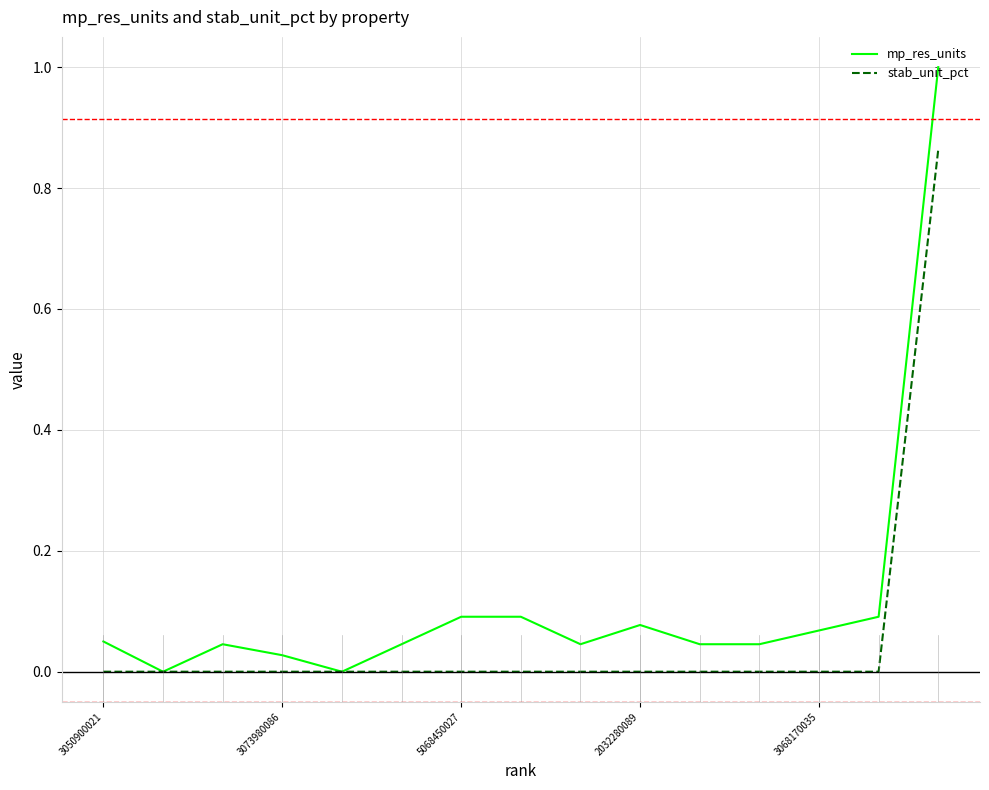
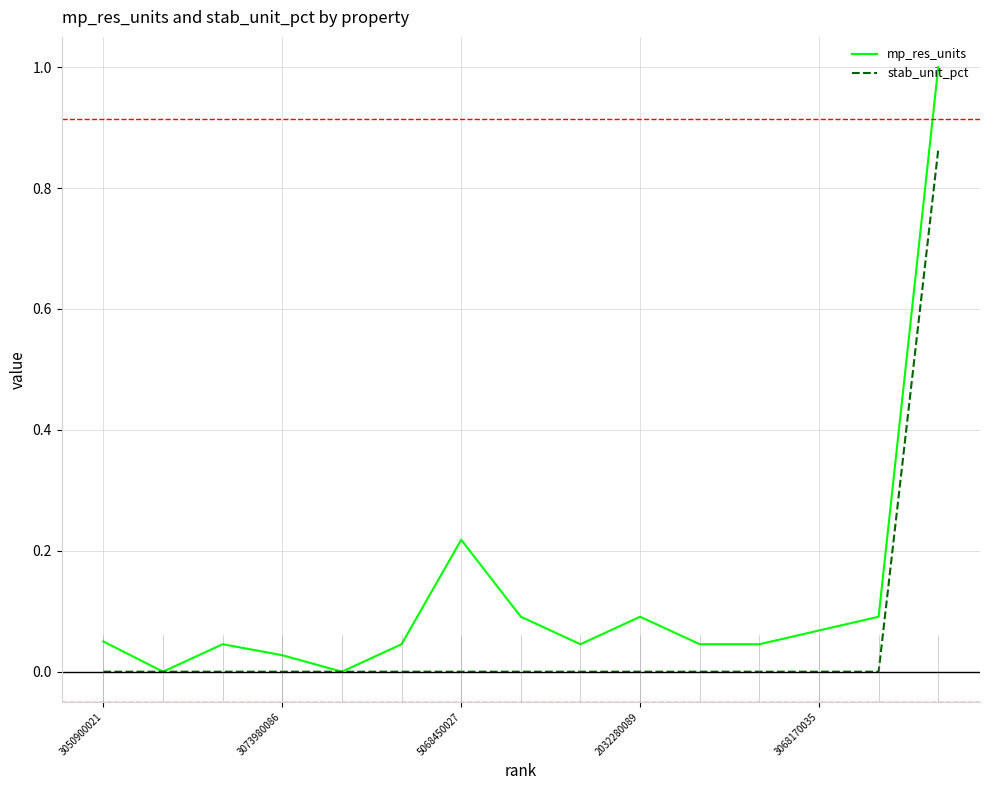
  {
    "mp_res_units": {
      "3050900021": 0.05,
      "3073980086": 0.03,
-     "5068450027": 0.09,
-     "2032280089": 0.08,
+     "5068450027": 0.22,
+     "2032280089": 0.09,
      "3068170035": 0.07
    },
    "stab_unit_pct": {
      "3050900021": 0.00,
      "3073980086": 0.00,
      "5068450027": 0.00,
      "2032280089": 0.00,
      "3068170035": 0.00
    }
  }
